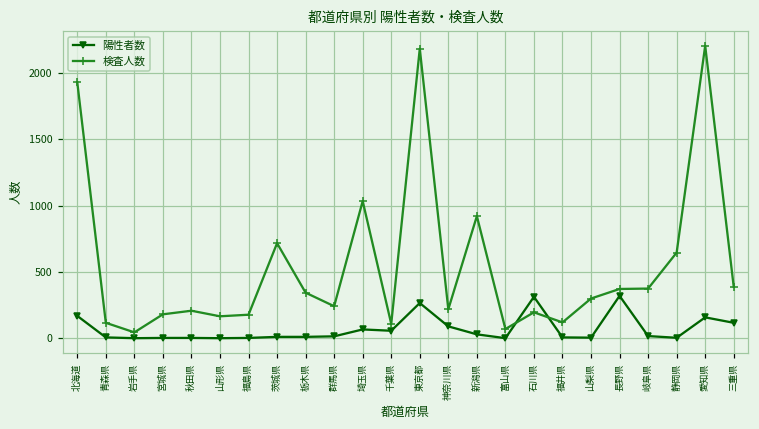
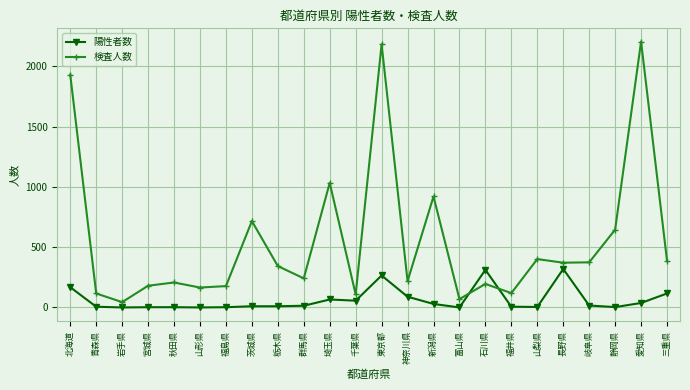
  {
    "陽性者数": {
      "北海道": 170,
      "青森県": 10,
      "岩手県": 0,
      "宮城県": 0,
      "秋田県": 0,
      "山形県": 0,
      "福島県": 0,
      "茨城県": 10,
      "栃木県": 10,
      "群馬県": 10,
      "埼玉県": 70,
      "千葉県": 60,
      "東京都": 270,
      "神奈川県": 90,
      "新潟県": 30,
      "富山県": 0,
      "石川県": 310,
      "福井県": 10,
      "山梨県": 0,
      "長野県": 320,
      "岐阜県": 20,
      "静岡県": 0,
-     "愛知県": 160,
+     "愛知県": 40,
      "三重県": 120
    },
    "検査人数": {
      "北海道": 1930,
      "青森県": 120,
      "岩手県": 40,
      "宮城県": 180,
      "秋田県": 210,
      "山形県": 170,
      "福島県": 180,
      "茨城県": 720,
      "栃木県": 340,
      "群馬県": 240,
      "埼玉県": 1030,
      "千葉県": 110,
      "東京都": 2180,
      "神奈川県": 220,
      "新潟県": 920,
      "富山県": 70,
      "石川県": 200,
      "福井県": 120,
-     "山梨県": 300,
+     "山梨県": 400,
      "長野県": 370,
      "岐阜県": 370,
      "静岡県": 650,
      "愛知県": 2200,
      "三重県": 390
    }
  }
